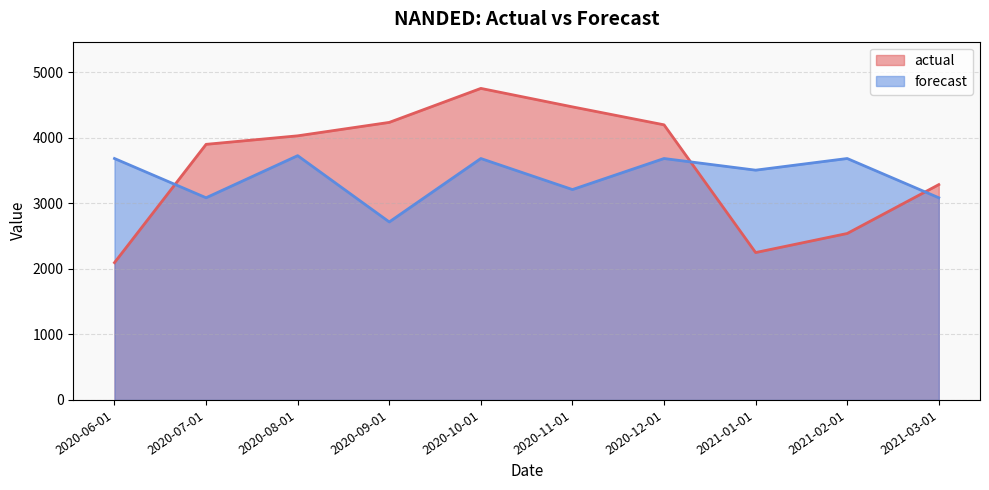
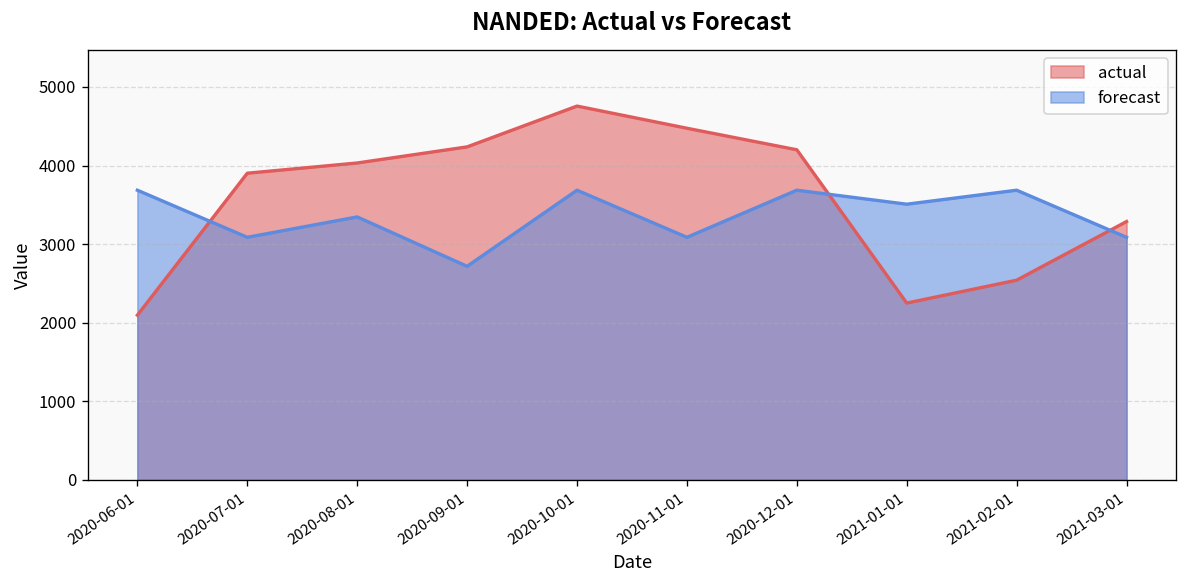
  {
    "actual": {
      "2020-06-01": 2100,
      "2020-07-01": 3900,
      "2020-08-01": 4000,
      "2020-09-01": 4200,
      "2020-10-01": 4800,
      "2020-11-01": 4500,
      "2020-12-01": 4200,
      "2021-01-01": 2300,
      "2021-02-01": 2500,
      "2021-03-01": 3300
    },
    "forecast": {
      "2020-06-01": 3700,
      "2020-07-01": 3100,
-     "2020-08-01": 3700,
+     "2020-08-01": 3300,
      "2020-09-01": 2700,
      "2020-10-01": 3700,
-     "2020-11-01": 3200,
+     "2020-11-01": 3100,
      "2020-12-01": 3700,
      "2021-01-01": 3500,
      "2021-02-01": 3700,
      "2021-03-01": 3100
    }
  }
